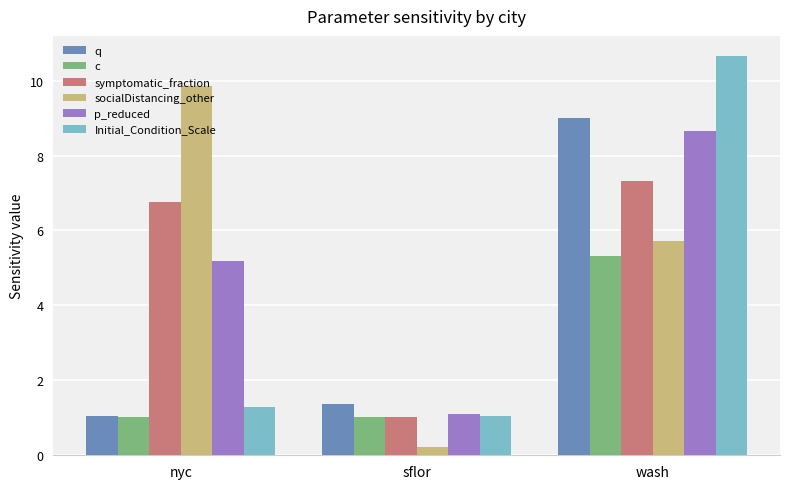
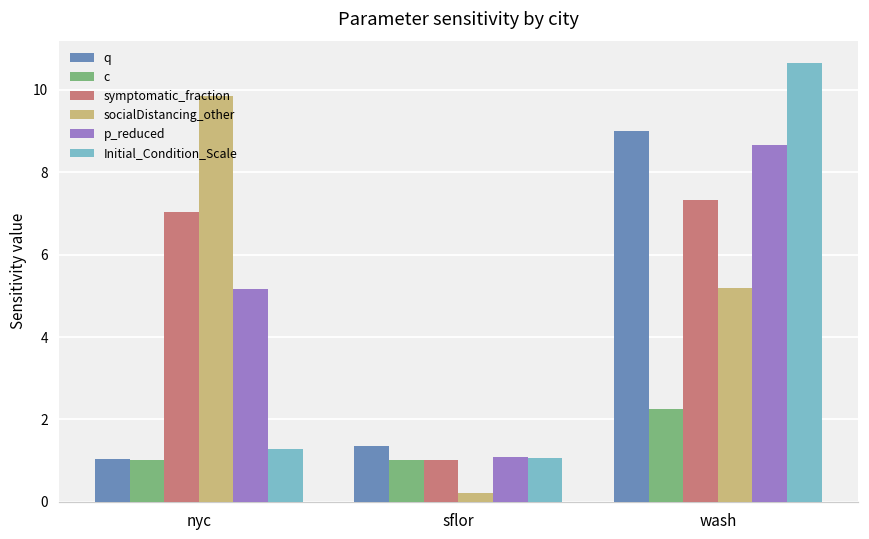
  {
    "c": {
      "nyc": 1.0,
      "sflor": 1.0,
-     "wash": 5.3
+     "wash": 2.3
    },
    "symptomatic_fraction": {
-     "nyc": 6.7,
+     "nyc": 7.0,
      "sflor": 1.0,
      "wash": 7.3
    },
    "socialDistancing_other": {
      "nyc": 9.8,
      "sflor": 0.2,
-     "wash": 5.7
+     "wash": 5.2
    }
  }
